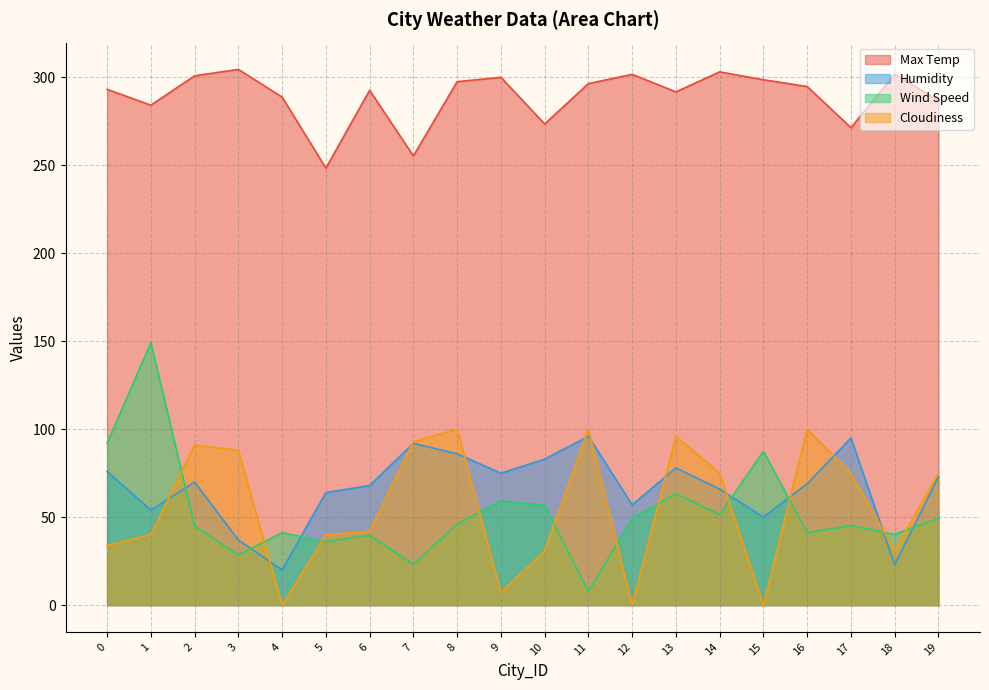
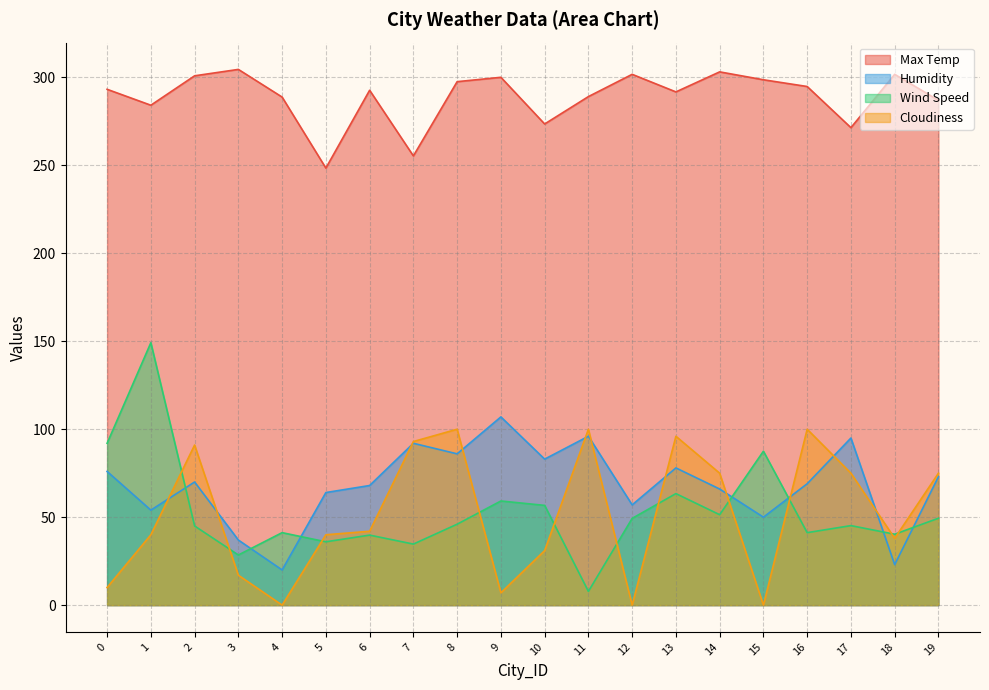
  {
    "Max Temp": {
      "0": 293,
      "1": 284,
      "2": 301,
      "3": 305,
      "4": 289,
      "5": 248,
      "6": 293,
      "7": 255,
      "8": 298,
      "9": 300,
      "10": 274,
-     "11": 297,
+     "11": 289,
      "12": 302,
      "13": 292,
      "14": 303,
      "15": 299,
      "16": 295,
      "17": 271
    },
    "Humidity": {
      "0": 76,
      "1": 54,
      "2": 70,
      "3": 37,
      "4": 20,
      "5": 64,
      "6": 68,
      "8": 86,
-     "9": 75,
+     "9": 107,
      "10": 83,
      "11": 96,
      "12": 57,
      "13": 78,
      "14": 66,
      "15": 50,
      "16": 69,
      "17": 95,
      "18": 23,
      "19": 73
    },
    "Wind Speed": {
      "0": 92,
      "1": 149,
      "2": 45,
      "3": 29,
      "4": 41,
      "5": 36,
      "6": 40,
-     "7": 23,
+     "7": 35,
      "8": 46,
      "9": 59,
      "10": 57,
      "11": 8,
      "12": 49,
      "13": 63,
      "14": 51,
      "15": 88,
      "16": 41,
      "17": 45,
      "18": 40,
      "19": 49
    },
    "Cloudiness": {
-     "0": 34,
+     "0": 10,
      "1": 40,
      "2": 91,
-     "3": 88,
+     "3": 17,
      "4": 0,
      "5": 40,
      "6": 42,
      "8": 100,
      "9": 7,
      "10": 31,
      "11": 100,
      "12": 0,
      "13": 96,
      "14": 75,
      "15": 0,
      "16": 100,
      "17": 75,
-     "18": 31,
+     "18": 38,
      "19": 75
    }
  }
